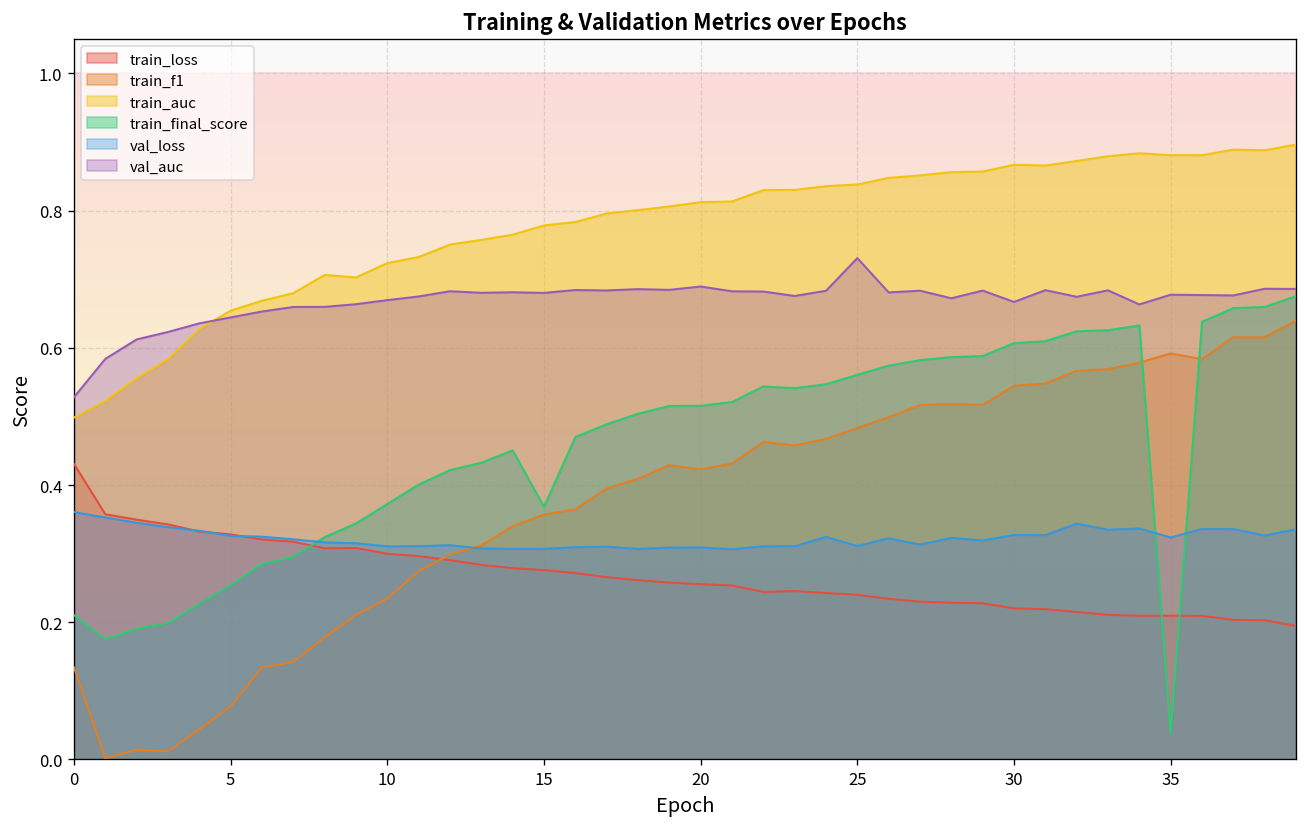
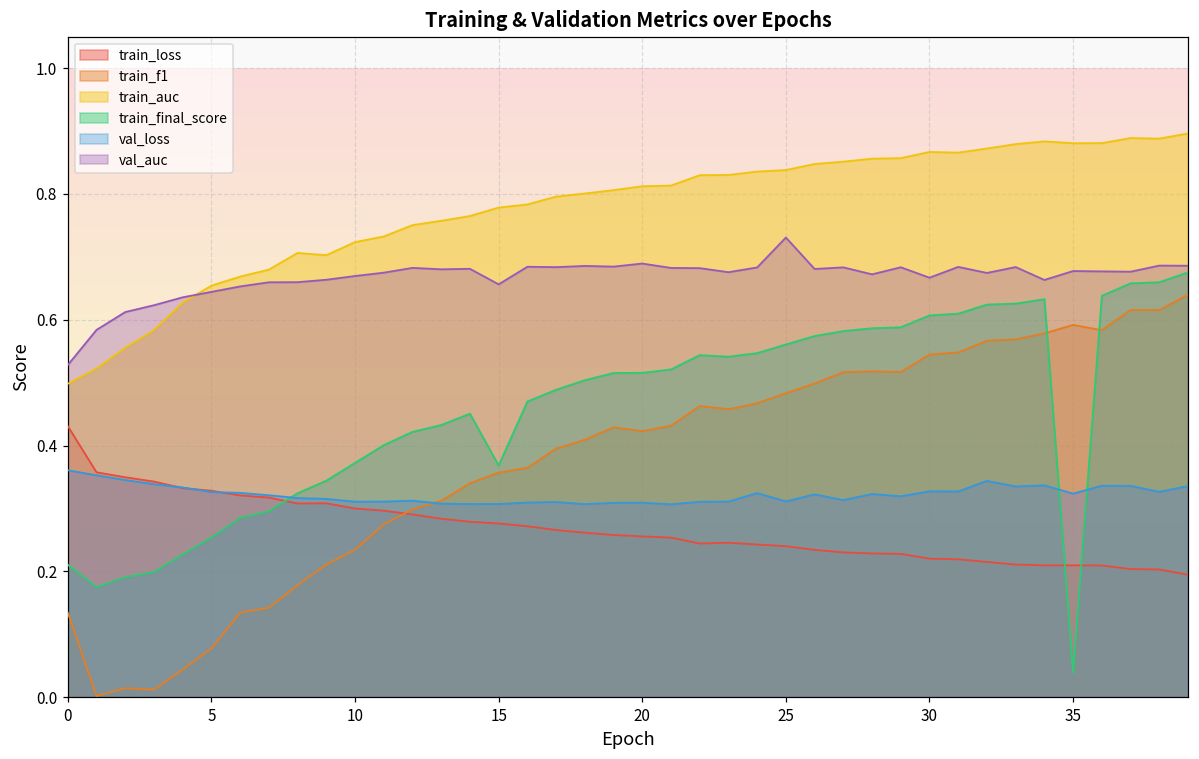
  {
    "train_final_score": {
      "0": 0.21,
      "5": 0.25,
      "10": 0.37,
      "15": 0.37,
      "20": 0.52,
      "25": 0.56,
      "30": 0.61,
      "35": 0.04
    },
    "val_loss": {
      "0": 0.36,
      "10": 0.31,
      "15": 0.31,
      "20": 0.31,
      "25": 0.31,
      "30": 0.33,
      "35": 0.32
    },
    "val_auc": {
      "0": 0.53,
      "5": 0.64,
      "10": 0.67,
-     "15": 0.68,
+     "15": 0.66,
      "20": 0.69,
      "25": 0.73,
      "30": 0.67,
      "35": 0.68
    }
  }
